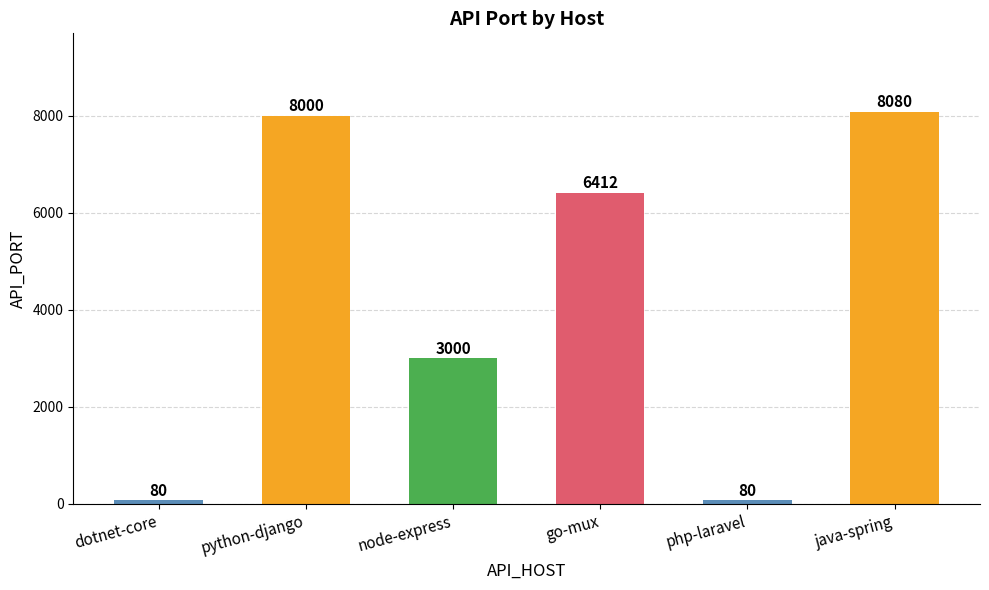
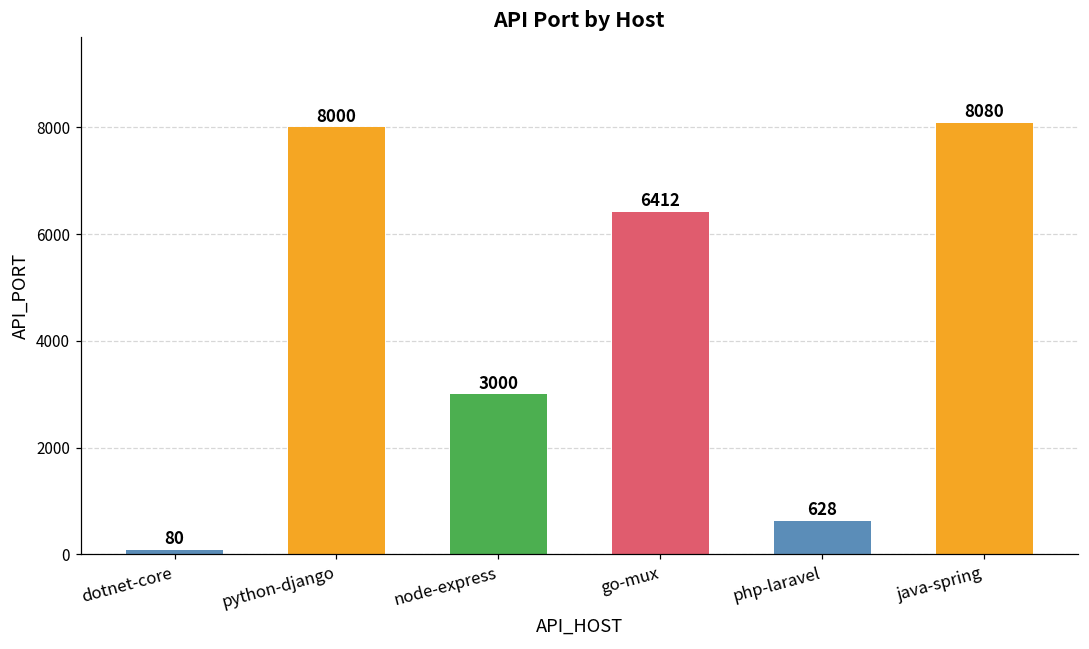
  {
    "dotnet-core": 80,
    "python-django": 8000,
    "node-express": 3000,
    "go-mux": 6412,
-   "php-laravel": 80,
+   "php-laravel": 628,
    "java-spring": 8080
  }
